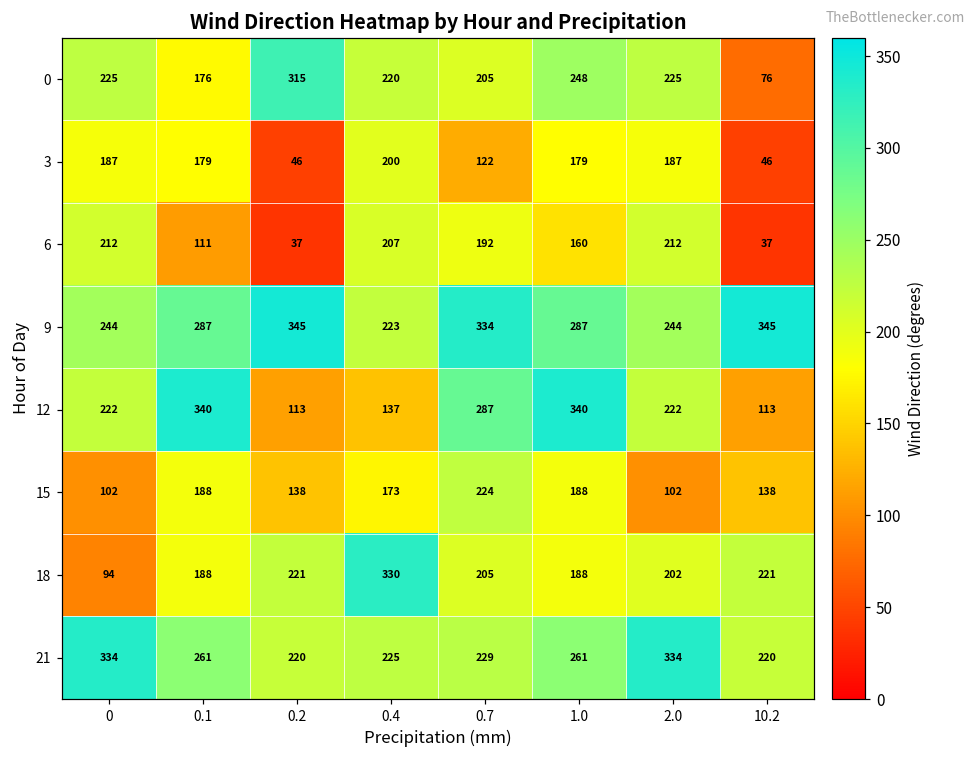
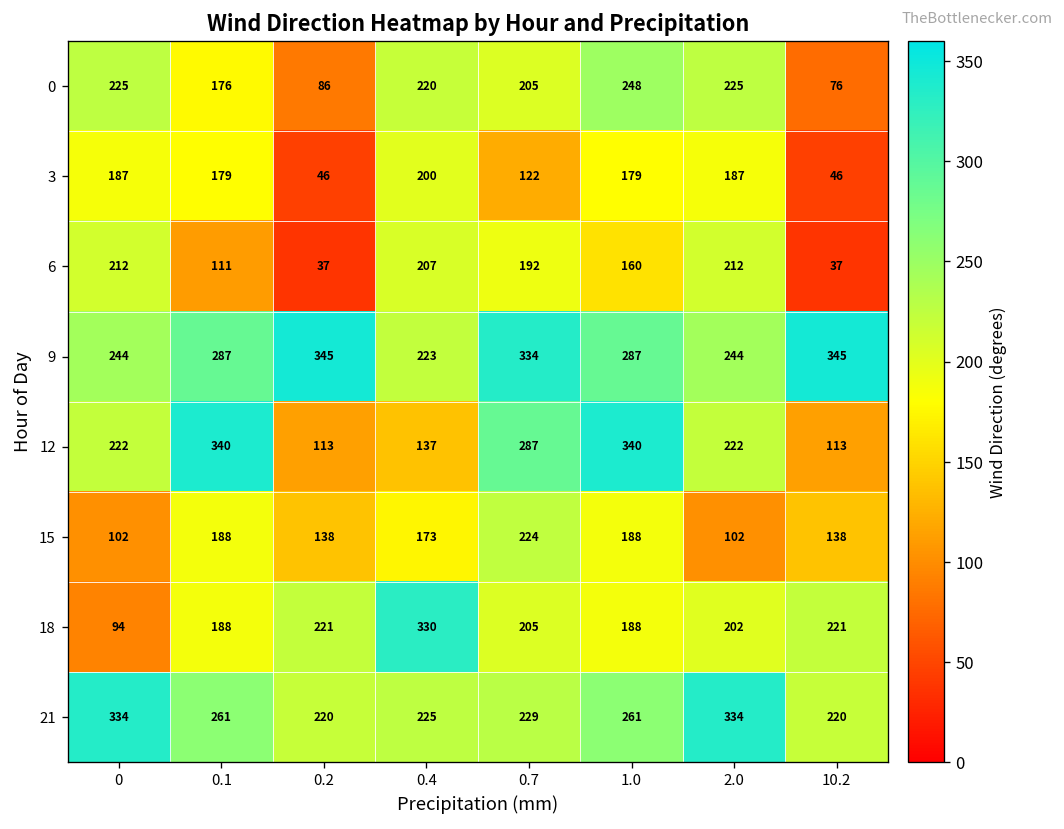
  {
    "0": {
      "0": 225,
      "0.1": 176,
-     "0.2": 315,
+     "0.2": 86,
      "0.4": 220,
      "0.7": 205,
      "1.0": 248,
      "2.0": 225,
      "10.2": 76
    },
    "3": {
      "0": 187,
      "0.1": 179,
      "0.2": 46,
      "0.4": 200,
      "0.7": 122,
      "1.0": 179,
      "2.0": 187,
      "10.2": 46
    },
    "6": {
      "0": 212,
      "0.1": 111,
      "0.2": 37,
      "0.4": 207,
      "0.7": 192,
      "1.0": 160,
      "2.0": 212,
      "10.2": 37
    },
    "9": {
      "0": 244,
      "0.1": 287,
      "0.2": 345,
      "0.4": 223,
      "0.7": 334,
      "1.0": 287,
      "2.0": 244,
      "10.2": 345
    },
    "12": {
      "0": 222,
      "0.1": 340,
      "0.2": 113,
      "0.4": 137,
      "0.7": 287,
      "1.0": 340,
      "2.0": 222,
      "10.2": 113
    },
    "15": {
      "0": 102,
      "0.1": 188,
      "0.2": 138,
      "0.4": 173,
      "0.7": 224,
      "1.0": 188,
      "2.0": 102,
      "10.2": 138
    },
    "18": {
      "0": 94,
      "0.1": 188,
      "0.2": 221,
      "0.4": 330,
      "0.7": 205,
      "1.0": 188,
      "2.0": 202,
      "10.2": 221
    },
    "21": {
      "0": 334,
      "0.1": 261,
      "0.2": 220,
      "0.4": 225,
      "0.7": 229,
      "1.0": 261,
      "2.0": 334,
      "10.2": 220
    }
  }
